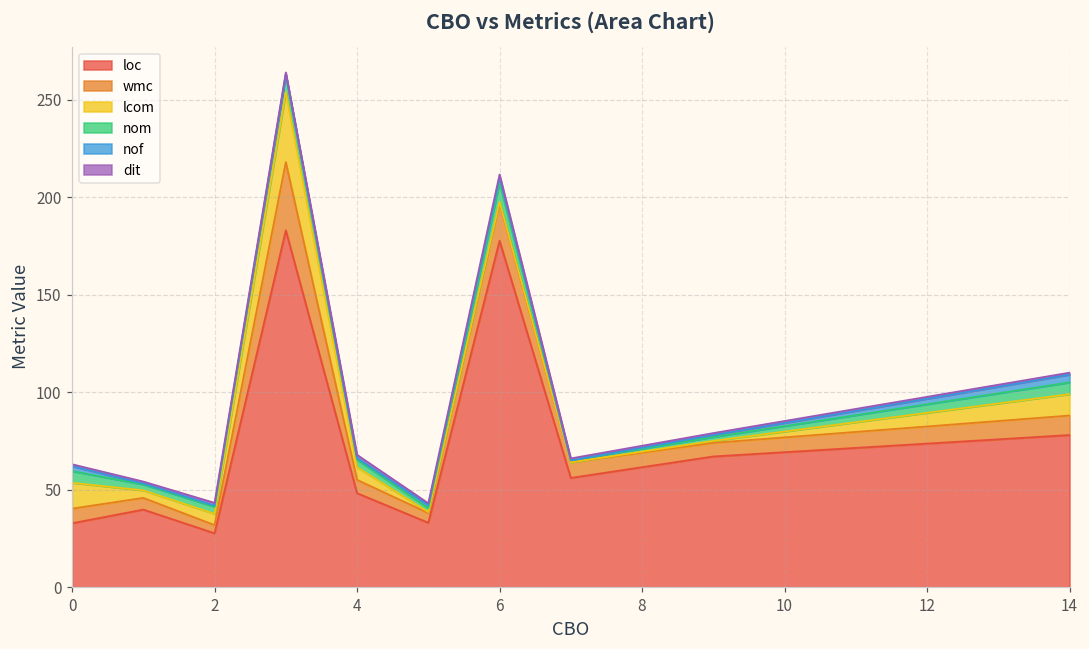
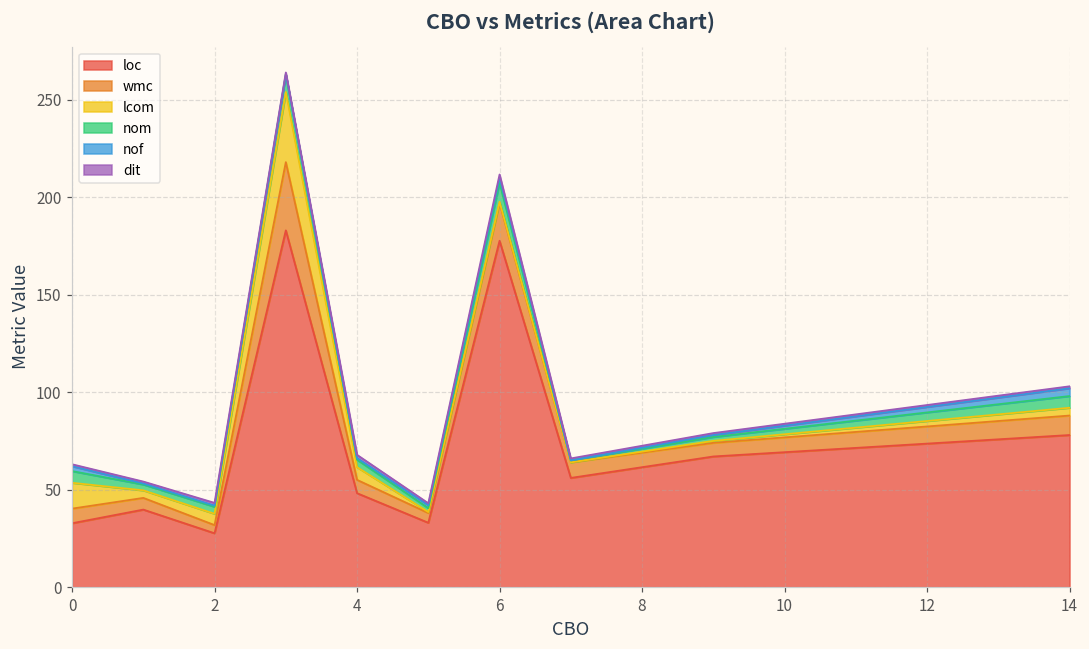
  {
    "lcom": {
      "0": 13,
      "2": 6,
      "4": 7,
-     "14": 11
+     "14": 4
    },
    "nom": {
      "0": 6,
      "6": 10,
      "14": 6
    },
    "nof": {
      "6": 3
    },
    "dit": {
      "4": 2,
      "6": 2
    }
  }
